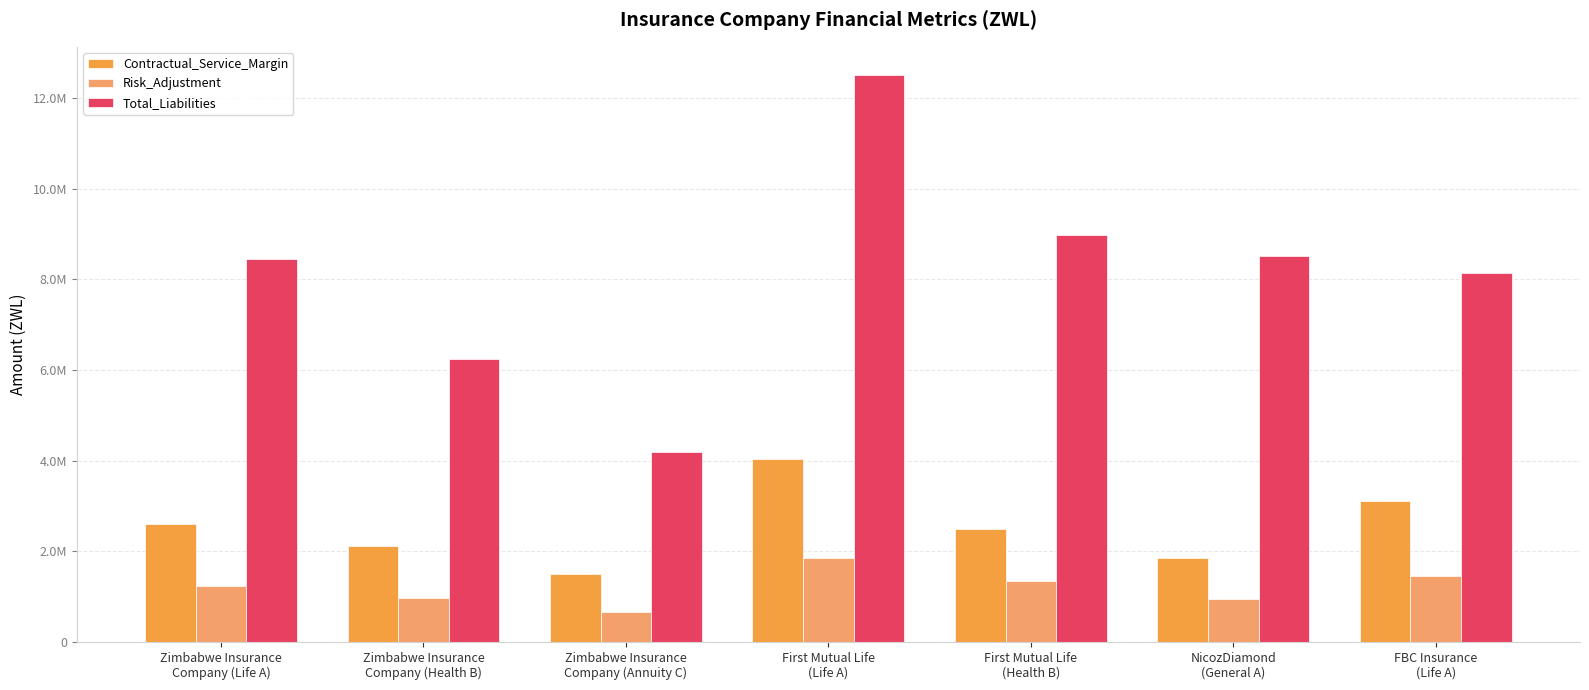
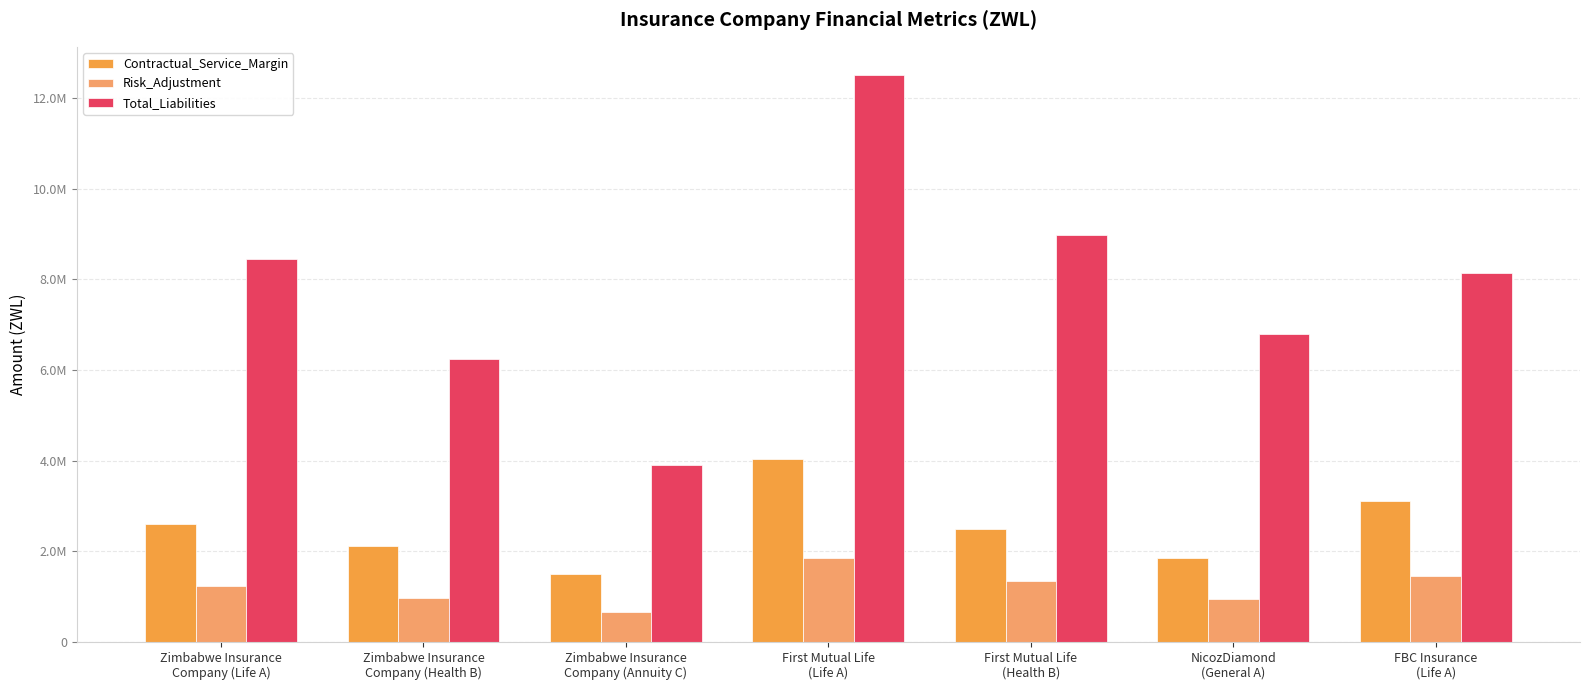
  {
    "Total_Liabilities": {
      "Zimbabwe Insurance Company (Life A)": 8500000,
      "Zimbabwe Insurance Company (Health B)": 6300000,
-     "Zimbabwe Insurance Company (Annuity C)": 4200000,
+     "Zimbabwe Insurance Company (Annuity C)": 3900000,
      "First Mutual Life (Life A)": 12500000,
      "First Mutual Life (Health B)": 9000000,
-     "NicozDiamond (General A)": 8500000,
+     "NicozDiamond (General A)": 6800000,
      "FBC Insurance (Life A)": 8100000
    }
  }
